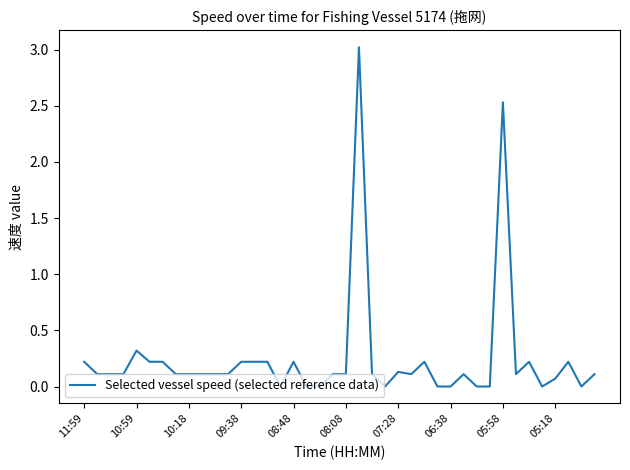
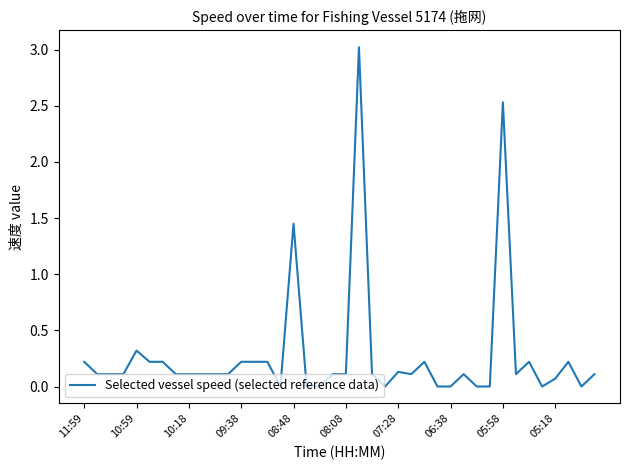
  {
    "11:59": 0.22,
    "10:59": 0.32,
    "09:38": 0.22,
-   "08:48": 0.22,
+   "08:48": 1.45,
    "07:28": 0.13,
    "06:38": 0.00,
    "05:58": 2.53,
    "05:18": 0.07
  }
